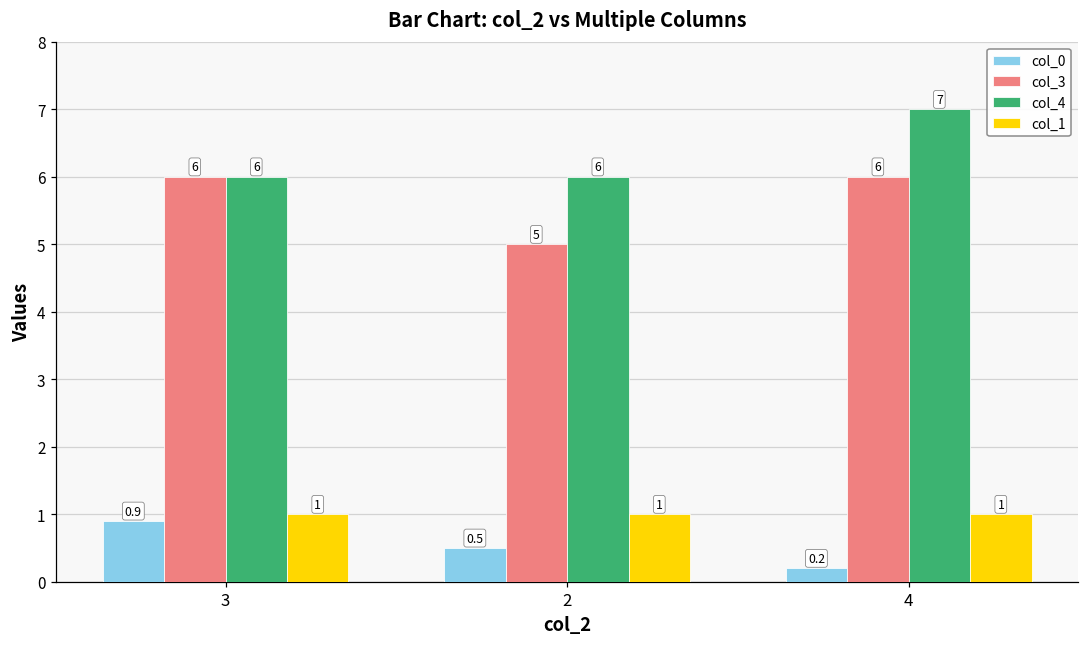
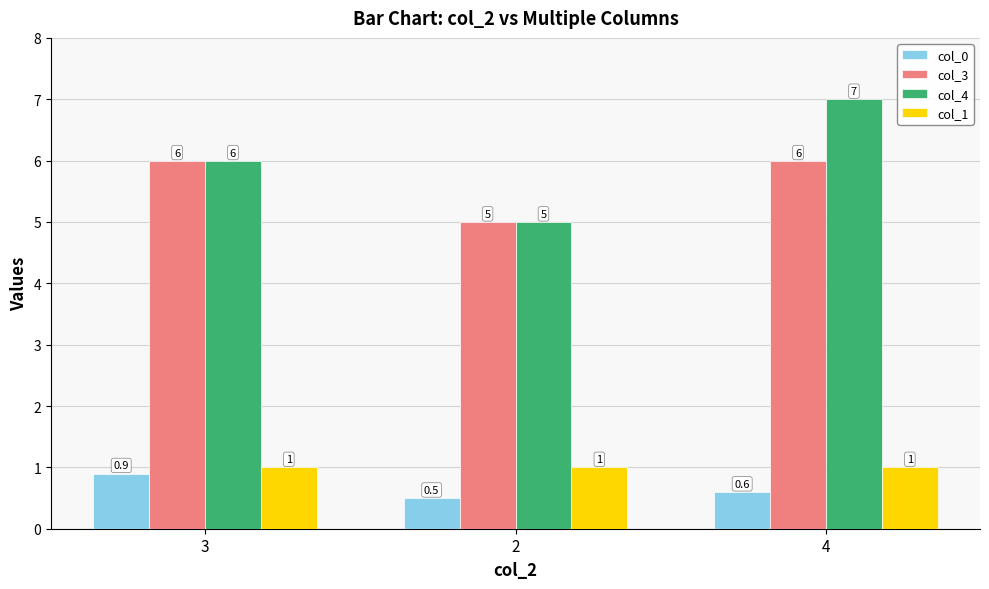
  {
    "col_0": {
-     "4": 0.2
+     "4": 0.6
    },
    "col_4": {
-     "2": 6
+     "2": 5
    }
  }
